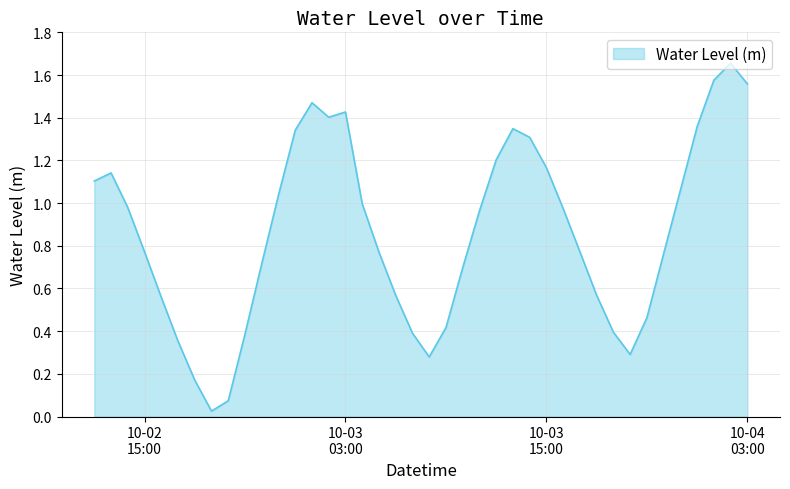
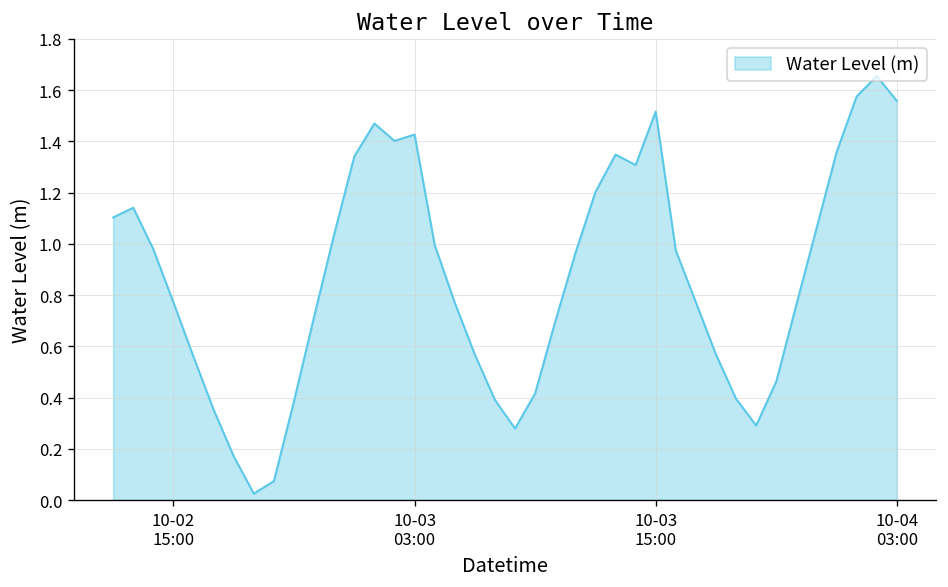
  {
    "10-02 15:00": 0.77,
    "10-03 03:00": 1.43,
-   "10-03 15:00": 1.17,
+   "10-03 15:00": 1.52,
    "10-04 03:00": 1.56
  }
